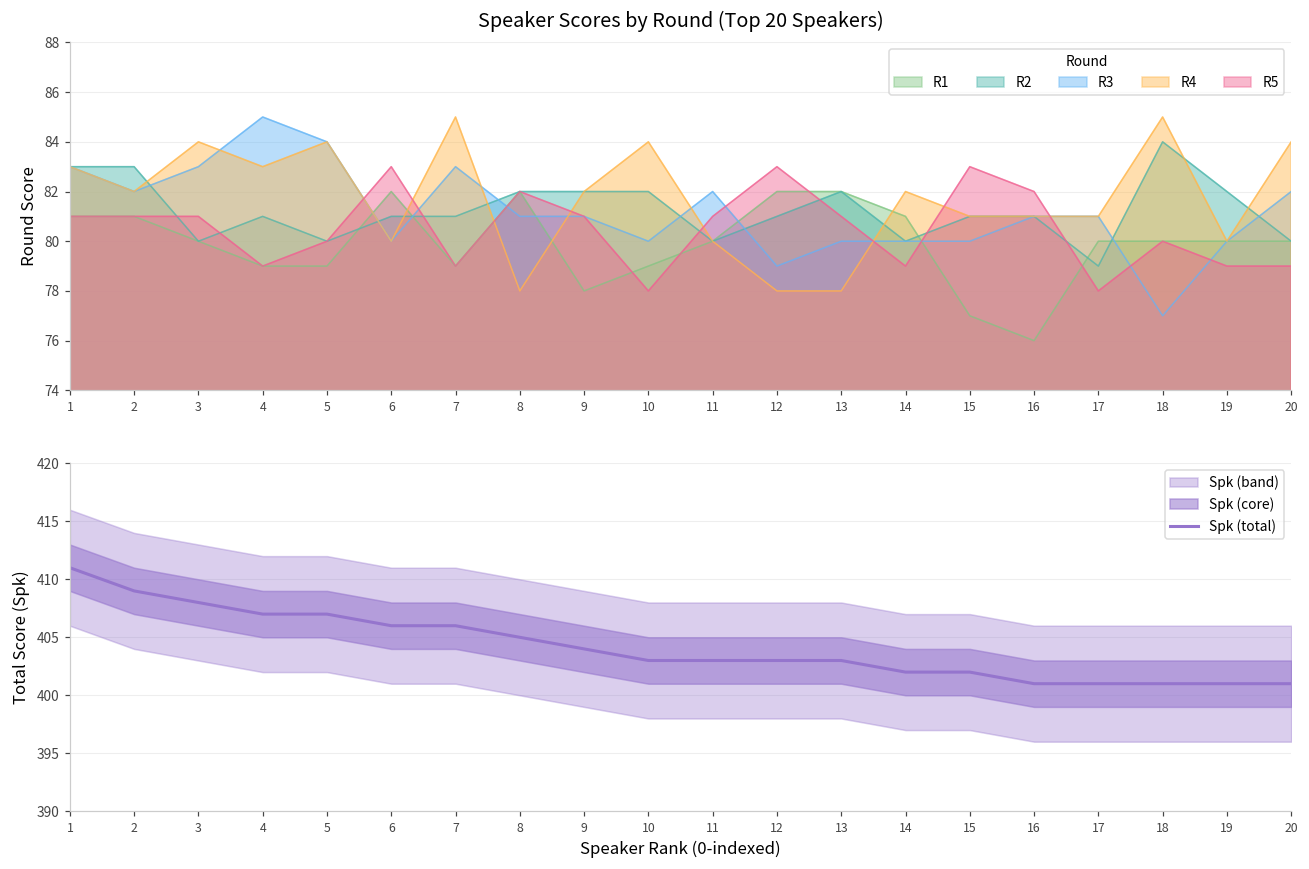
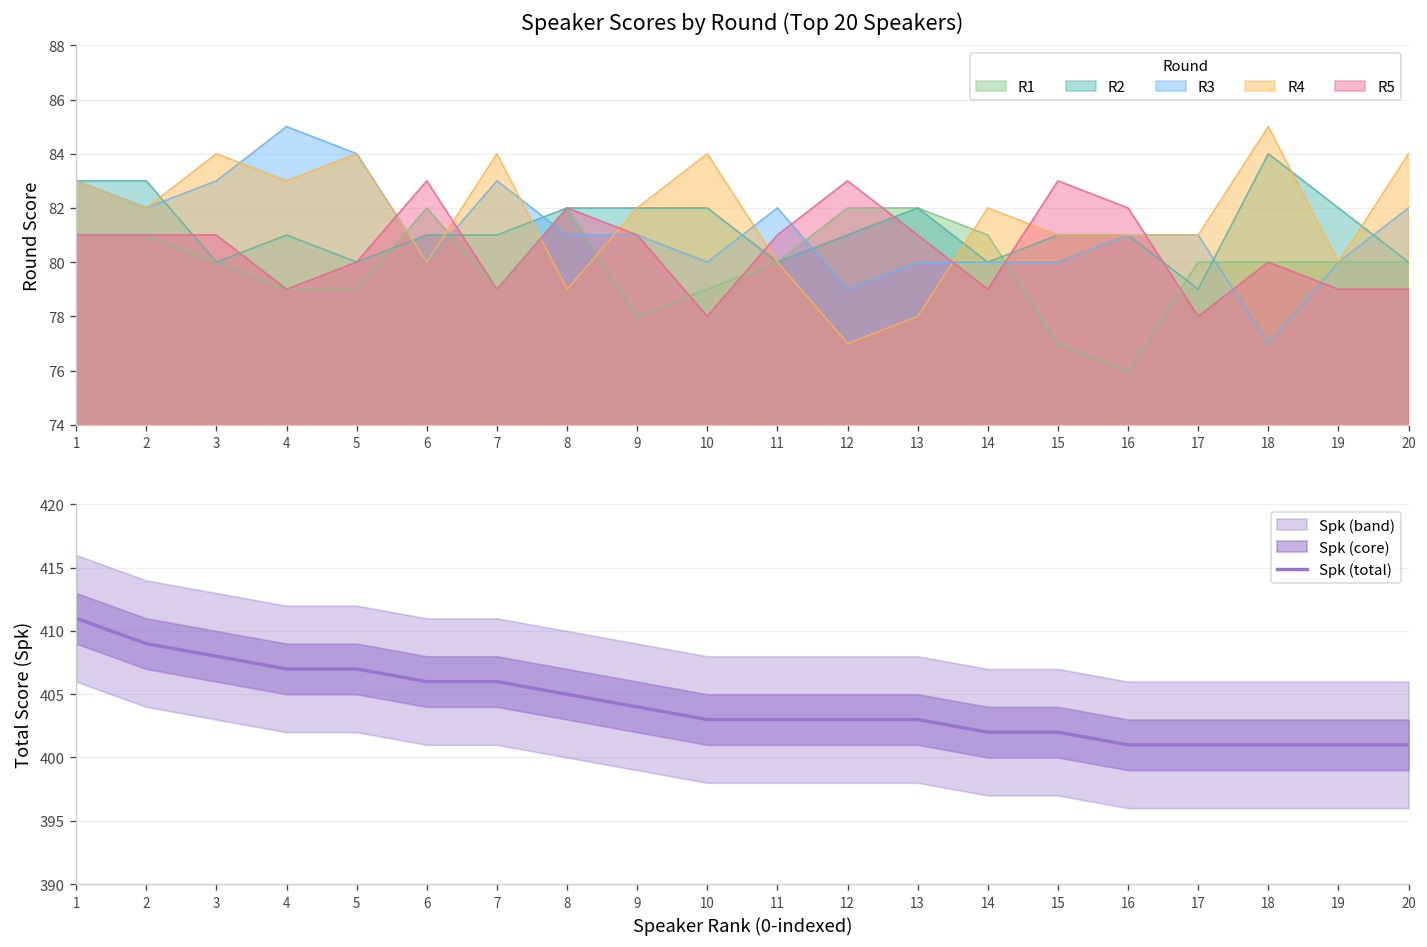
  {
    "Speaker Scores by Round (Top 20 Speakers)": {
      "R4": {
        "3": 84,
        "4": 83,
-       "7": 85,
-       "8": 78,
+       "7": 84,
+       "8": 79,
        "10": 84,
-       "12": 78,
+       "12": 77,
        "13": 78,
        "14": 82,
        "18": 85,
        "20": 84
      },
      "R5": {
        "3": 81,
        "6": 83,
        "10": 78,
        "11": 81,
        "12": 83,
        "13": 81,
        "14": 79,
        "15": 83,
        "16": 82,
        "17": 78,
        "19": 79,
        "20": 79
      }
    }
  }
